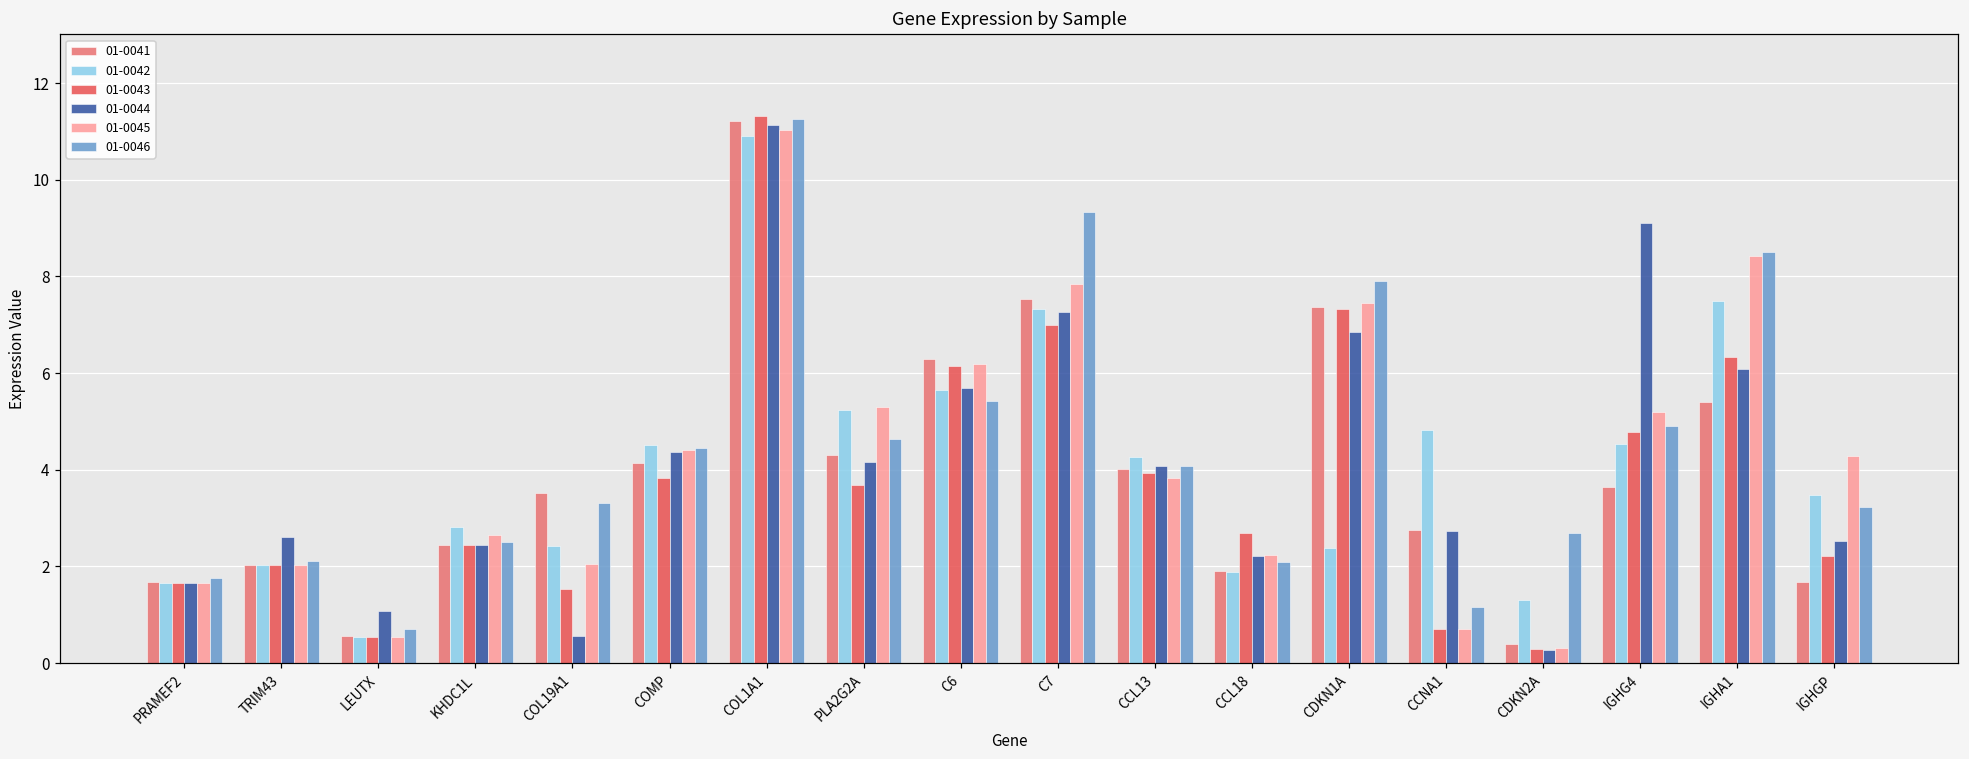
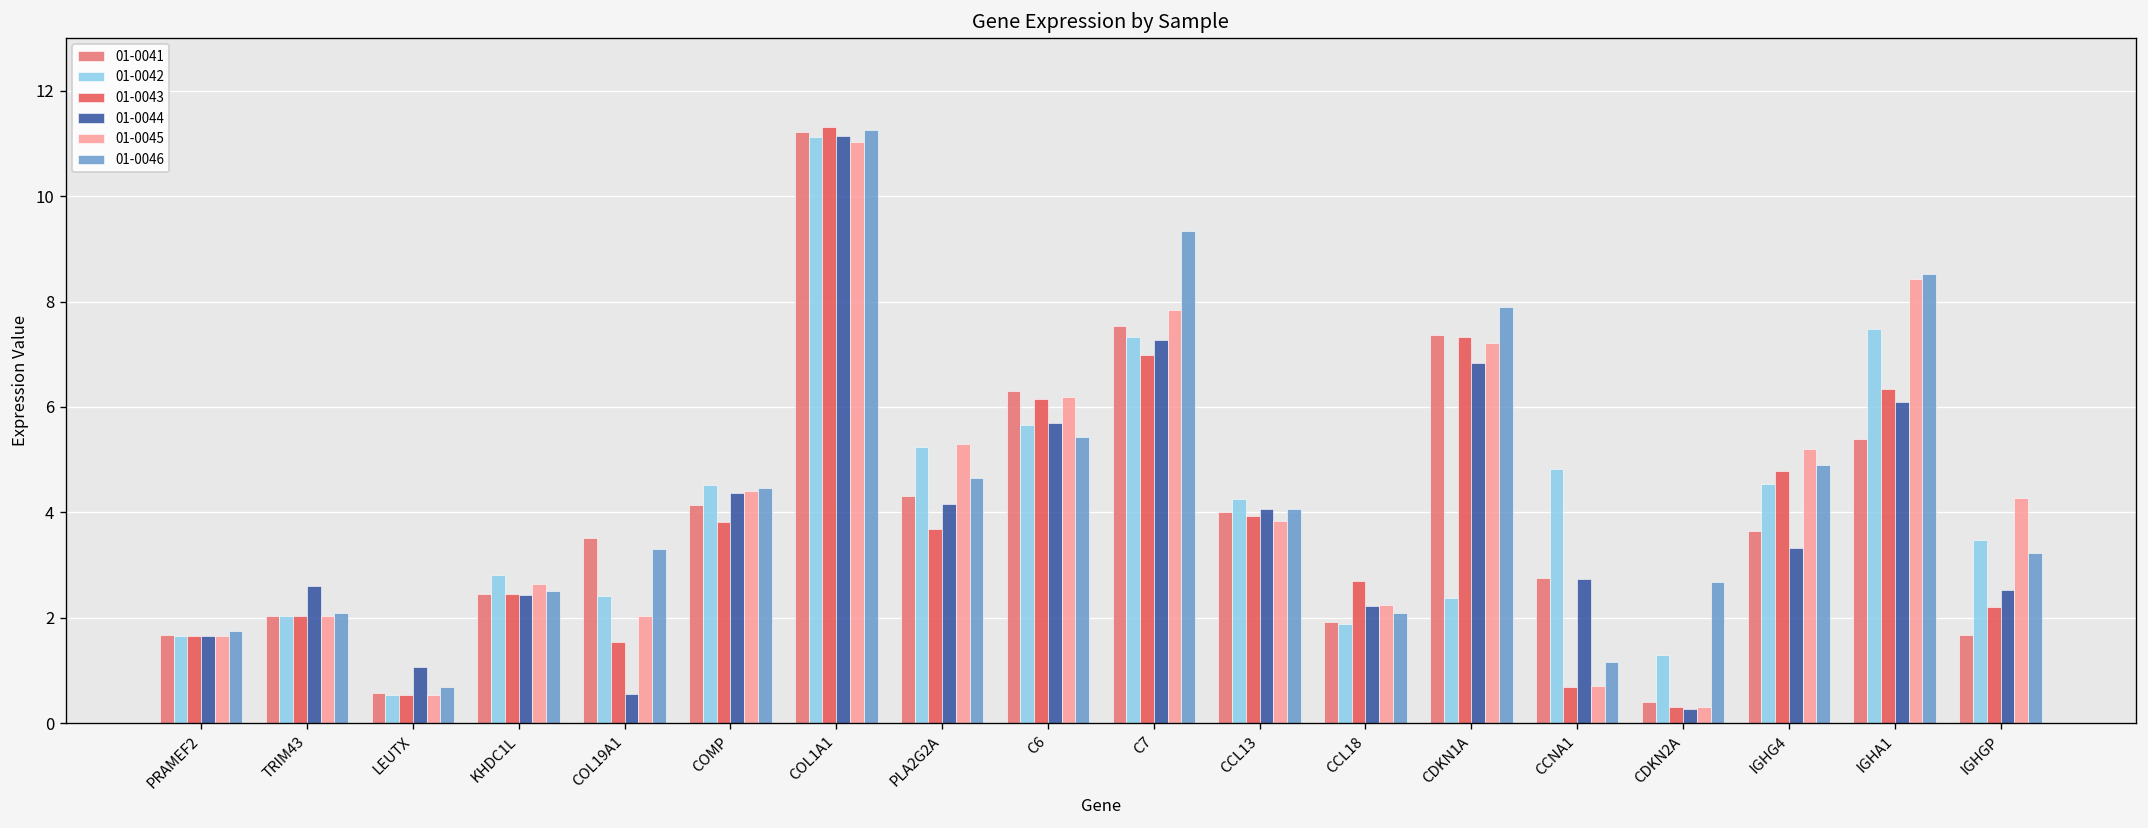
  {
    "01-0042": {
      "PRAMEF2": 1.7,
      "TRIM43": 2.0,
      "LEUTX": 0.5,
      "KHDC1L": 2.8,
      "COL19A1": 2.4,
      "COMP": 4.5,
-     "COL1A1": 10.9,
+     "COL1A1": 11.1,
      "PLA2G2A": 5.2,
      "C6": 5.7,
      "C7": 7.3,
      "CCL13": 4.3,
      "CCL18": 1.9,
      "CDKN1A": 2.4,
      "CCNA1": 4.8,
      "CDKN2A": 1.3,
      "IGHG4": 4.5,
      "IGHA1": 7.5,
      "IGHGP": 3.5
    },
    "01-0044": {
      "PRAMEF2": 1.7,
      "TRIM43": 2.6,
      "LEUTX": 1.1,
      "KHDC1L": 2.4,
      "COL19A1": 0.6,
      "COMP": 4.4,
      "COL1A1": 11.1,
      "PLA2G2A": 4.2,
      "C6": 5.7,
      "C7": 7.3,
      "CCL13": 4.1,
      "CCL18": 2.2,
      "CDKN1A": 6.8,
      "CCNA1": 2.7,
      "CDKN2A": 0.3,
-     "IGHG4": 9.1,
+     "IGHG4": 3.3,
      "IGHA1": 6.1,
      "IGHGP": 2.5
    },
    "01-0045": {
      "PRAMEF2": 1.7,
      "TRIM43": 2.0,
      "LEUTX": 0.5,
      "KHDC1L": 2.6,
      "COL19A1": 2.0,
      "COMP": 4.4,
      "COL1A1": 11.0,
      "PLA2G2A": 5.3,
      "C6": 6.2,
      "C7": 7.8,
      "CCL13": 3.8,
      "CCL18": 2.2,
-     "CDKN1A": 7.4,
+     "CDKN1A": 7.2,
      "CCNA1": 0.7,
      "CDKN2A": 0.3,
      "IGHG4": 5.2,
      "IGHA1": 8.4,
      "IGHGP": 4.3
    },
    "01-0046": {
      "PRAMEF2": 1.8,
      "TRIM43": 2.1,
      "LEUTX": 0.7,
      "KHDC1L": 2.5,
      "COL19A1": 3.3,
      "COMP": 4.5,
      "COL1A1": 11.3,
      "PLA2G2A": 4.6,
      "C6": 5.4,
      "C7": 9.3,
      "CCL13": 4.1,
      "CCL18": 2.1,
      "CDKN1A": 7.9,
      "CCNA1": 1.2,
      "CDKN2A": 2.7,
      "IGHG4": 4.9,
      "IGHA1": 8.5,
      "IGHGP": 3.2
    }
  }
